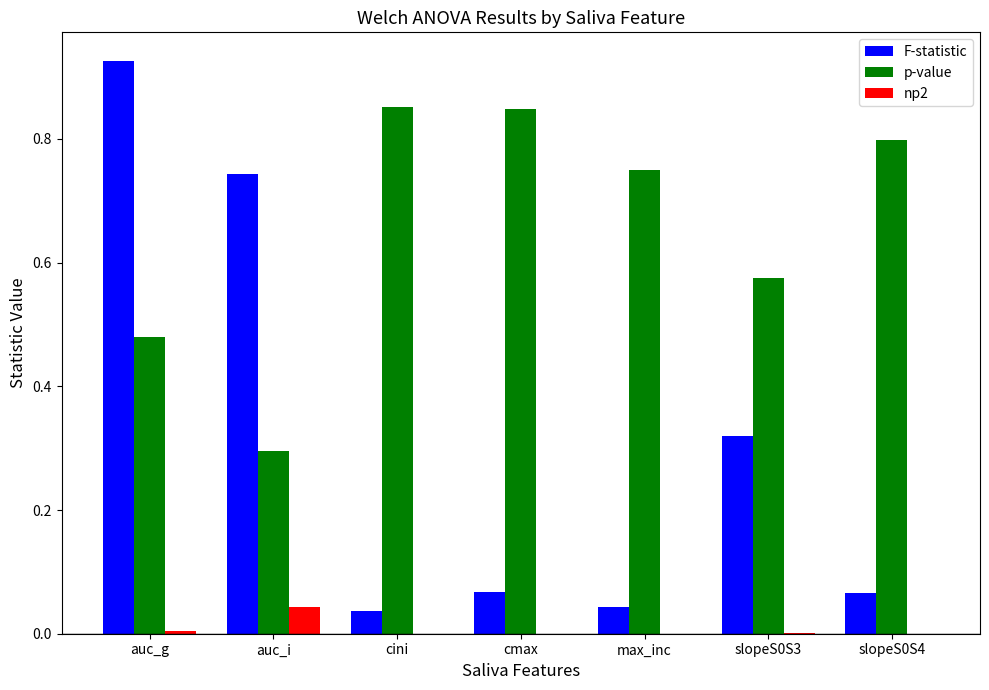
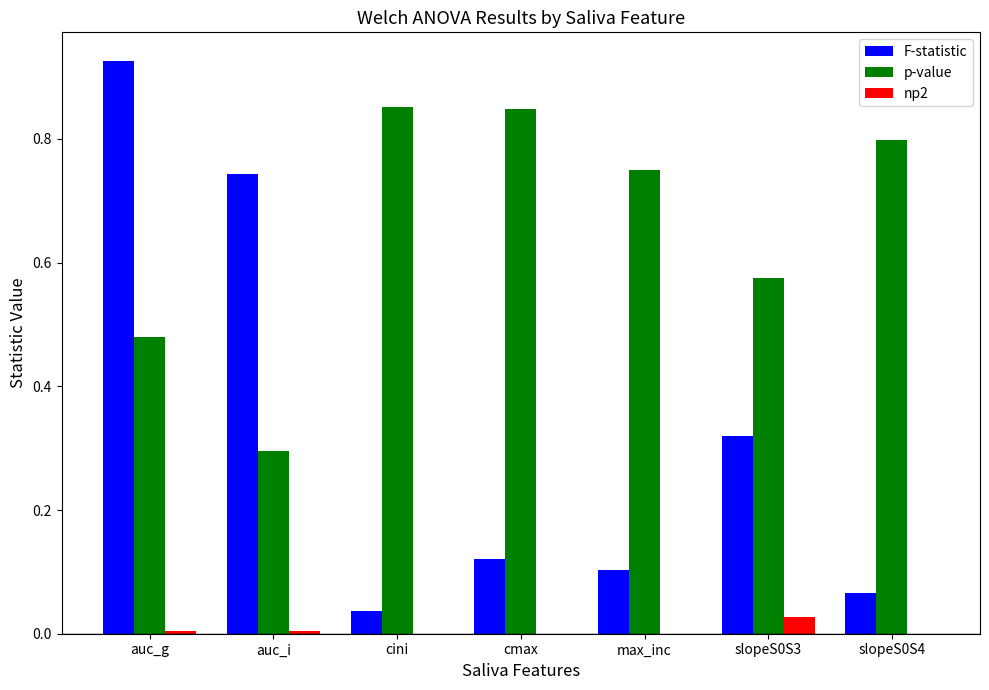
  {
    "F-statistic": {
      "auc_g": 0.93,
      "auc_i": 0.74,
      "cini": 0.04,
-     "cmax": 0.07,
-     "max_inc": 0.04,
+     "cmax": 0.12,
+     "max_inc": 0.10,
      "slopeS0S3": 0.32,
      "slopeS0S4": 0.07
    },
    "p-value": {
      "auc_g": 0.48,
      "auc_i": 0.30,
      "cini": 0.85,
      "cmax": 0.85,
      "max_inc": 0.75,
      "slopeS0S3": 0.58,
      "slopeS0S4": 0.80
    },
    "np2": {
      "auc_g": 0.01,
-     "auc_i": 0.04,
+     "auc_i": 0.00,
      "cini": 0.00,
      "cmax": 0.00,
      "max_inc": 0.00,
-     "slopeS0S3": 0.00,
+     "slopeS0S3": 0.03,
      "slopeS0S4": 0.00
    }
  }
